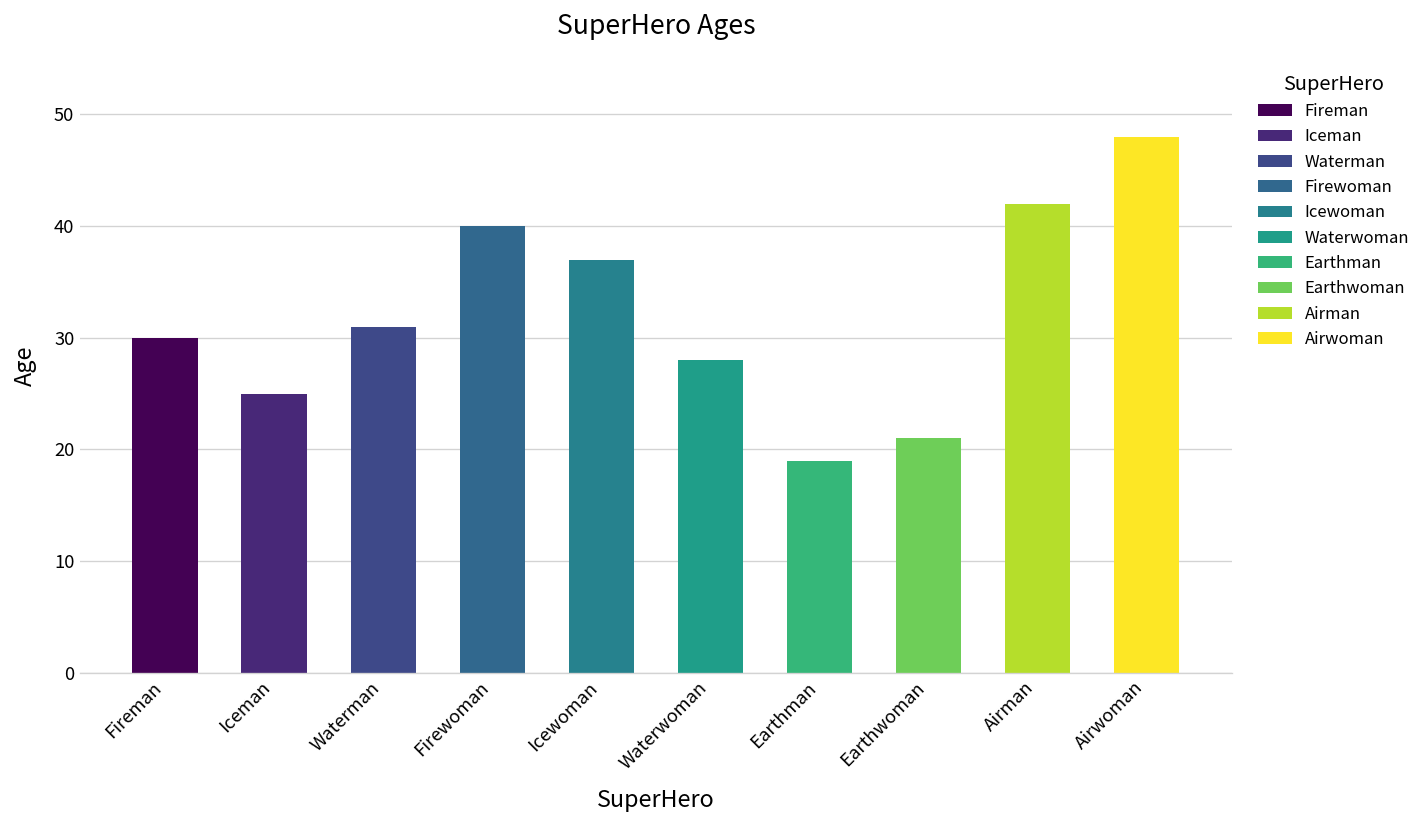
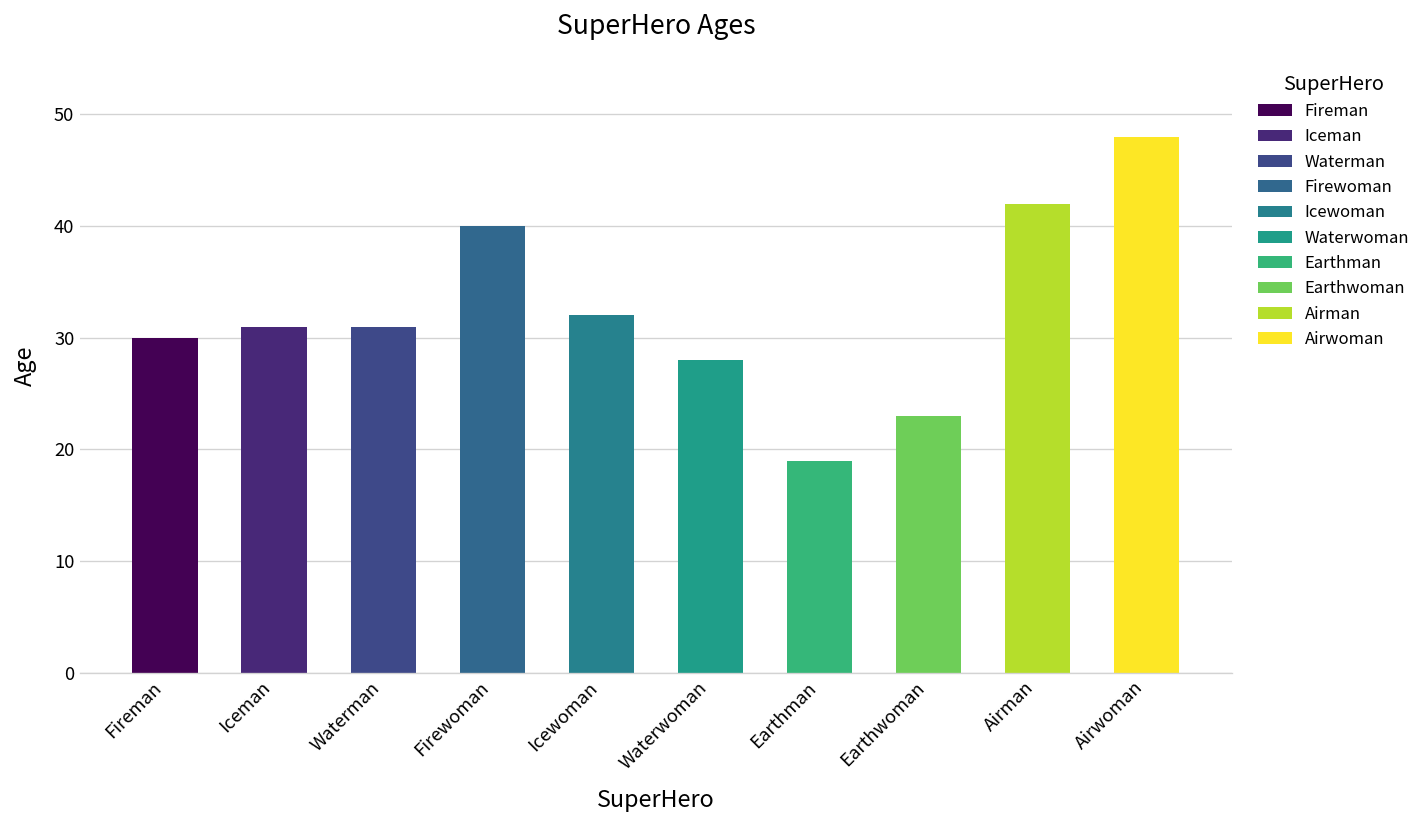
  {
    "Fireman": 30,
-   "Iceman": 25,
+   "Iceman": 31,
    "Waterman": 31,
    "Firewoman": 40,
-   "Icewoman": 37,
+   "Icewoman": 32,
    "Waterwoman": 28,
    "Earthman": 19,
-   "Earthwoman": 21,
+   "Earthwoman": 23,
    "Airman": 42,
    "Airwoman": 48
  }
